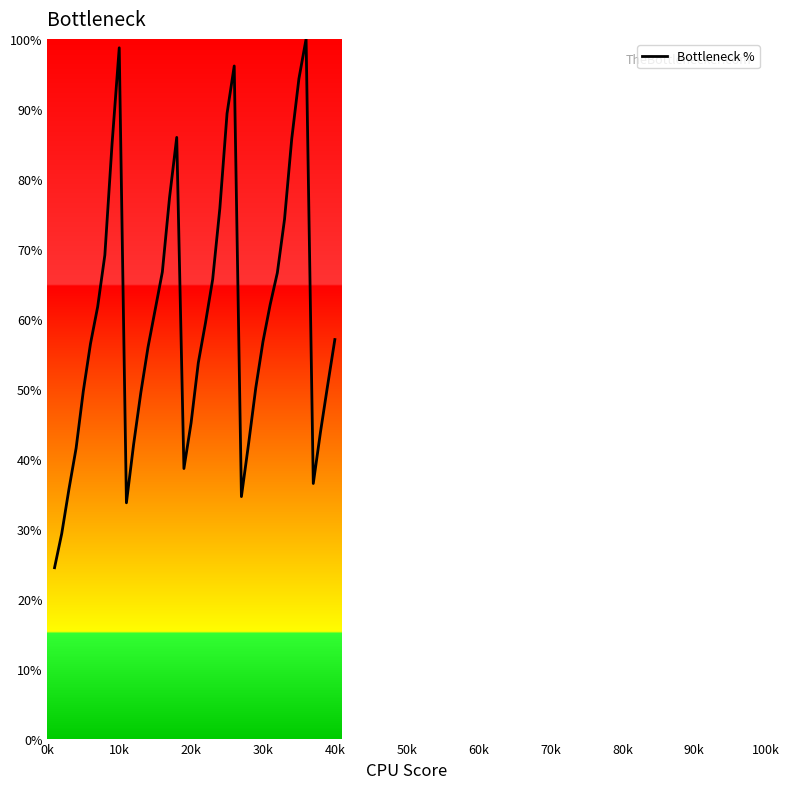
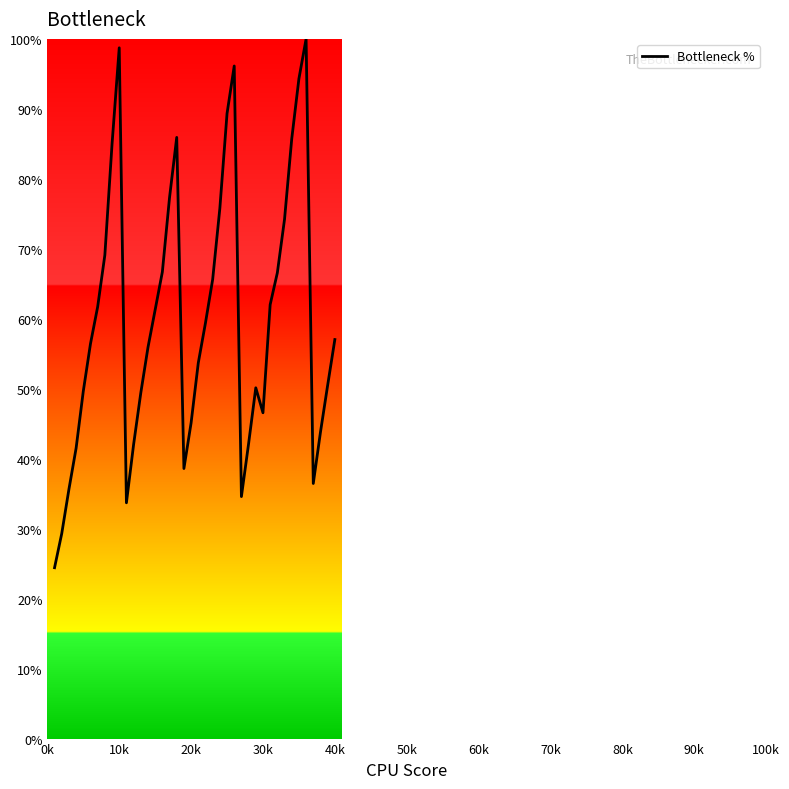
  {
    "10k": "99%",
    "20k": "45%",
-   "30k": "57%",
+   "30k": "47%",
    "40k": "57%"
  }
